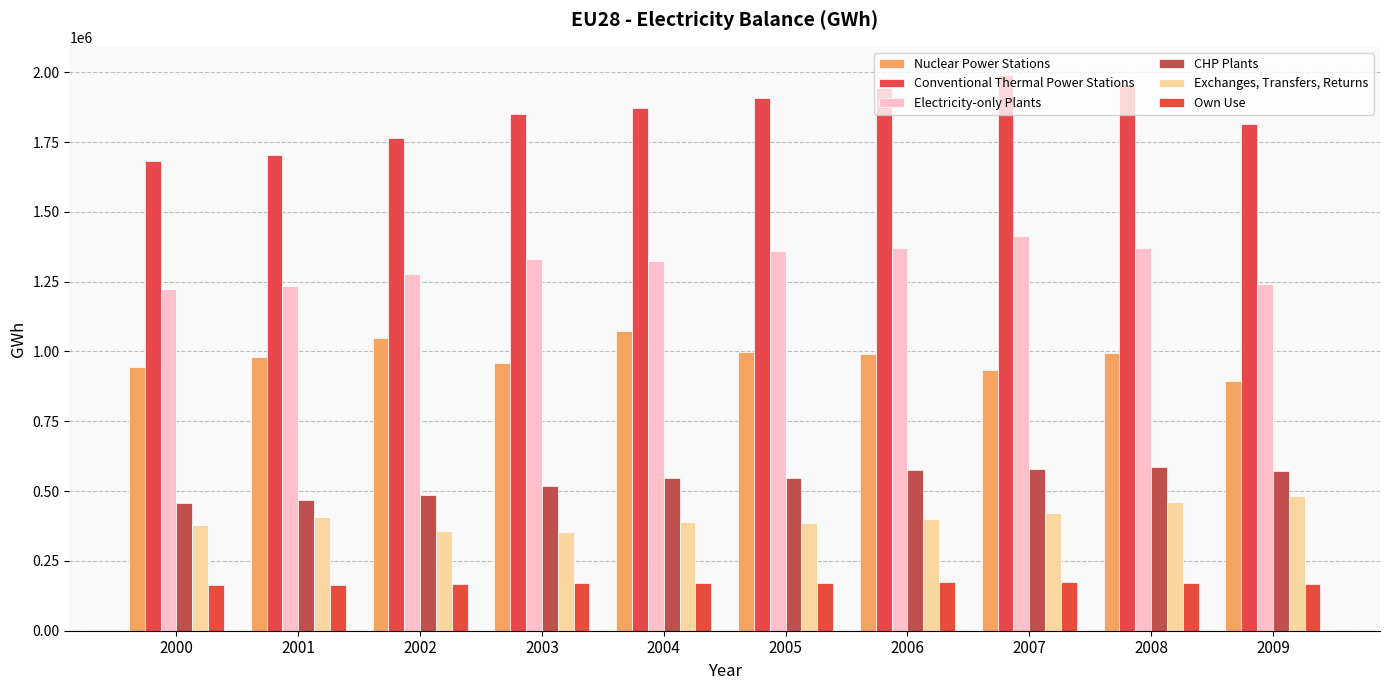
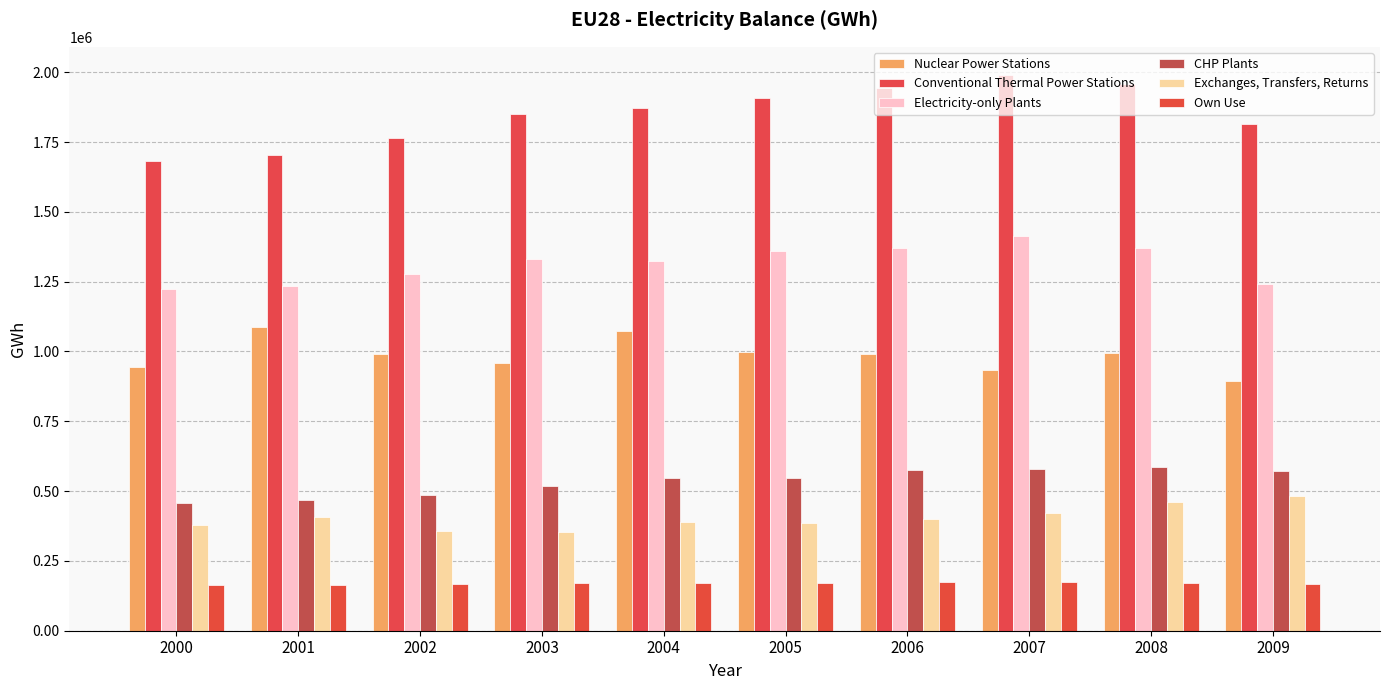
  {
    "Nuclear Power Stations": {
      "2000": 940000,
-     "2001": 980000,
-     "2002": 1050000,
+     "2001": 1090000,
+     "2002": 990000,
      "2003": 960000,
      "2004": 1070000,
      "2005": 1000000,
      "2006": 990000,
      "2007": 940000,
      "2008": 1000000,
      "2009": 890000
    }
  }
